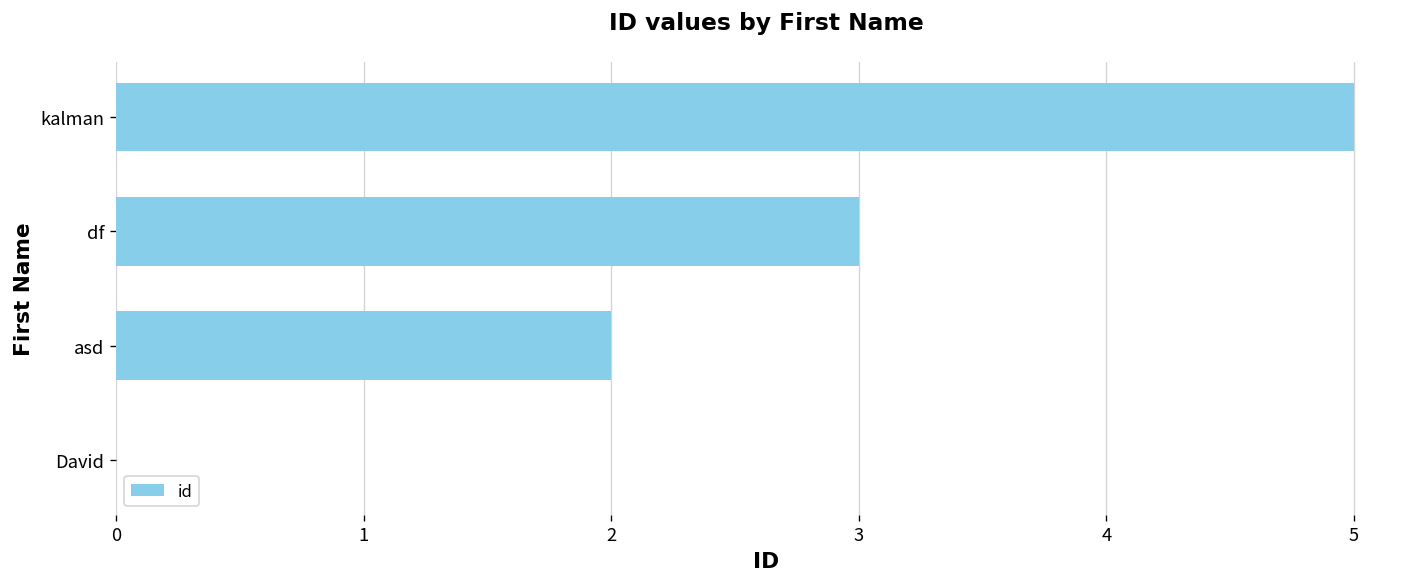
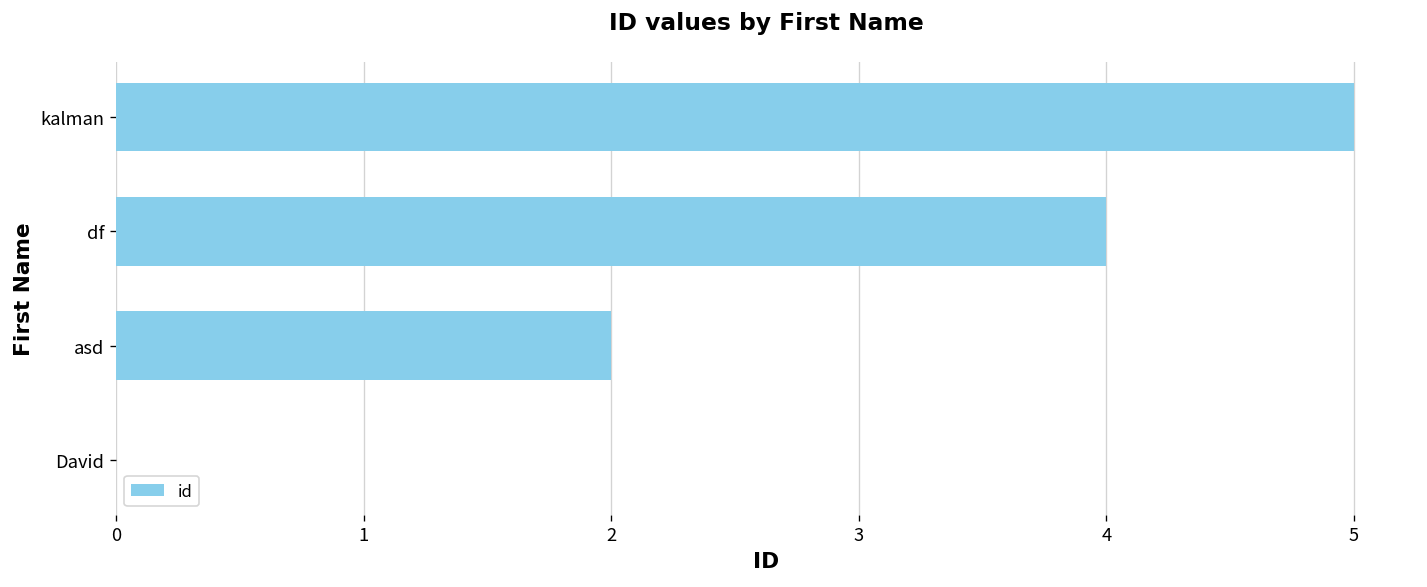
  {
    "kalman": 5,
-   "df": 3,
+   "df": 4,
    "asd": 2,
    "David": 0
  }
